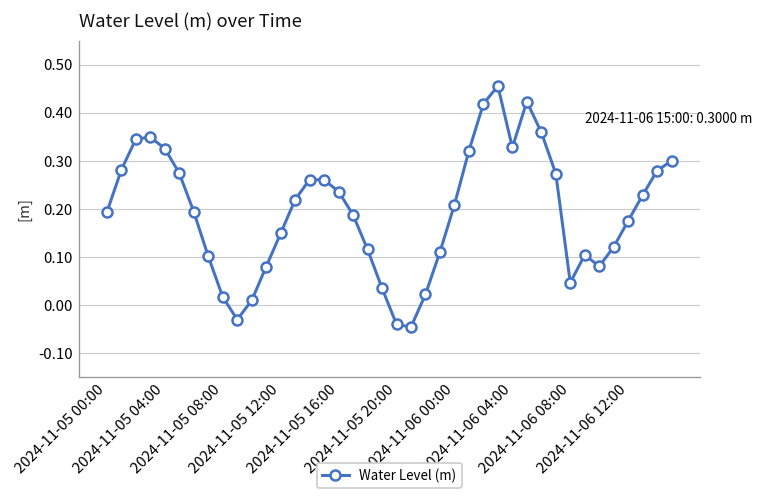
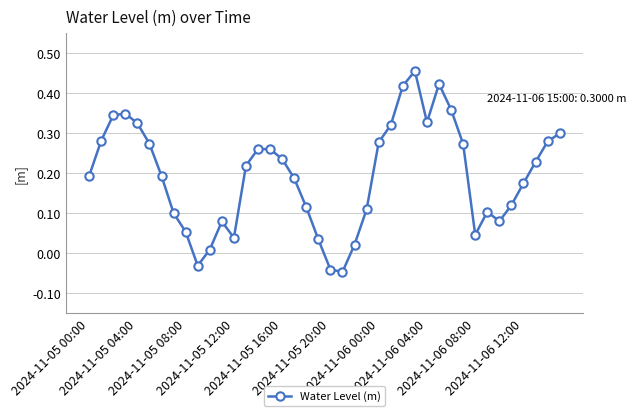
  {
    "2024-11-05 00:00": 0.19,
    "2024-11-05 04:00": 0.33,
-   "2024-11-05 08:00": 0.02,
-   "2024-11-05 12:00": 0.15,
+   "2024-11-05 08:00": 0.05,
+   "2024-11-05 12:00": 0.04,
    "2024-11-05 16:00": 0.24,
    "2024-11-05 20:00": -0.04,
-   "2024-11-06 00:00": 0.21,
+   "2024-11-06 00:00": 0.28,
    "2024-11-06 04:00": 0.33,
    "2024-11-06 08:00": 0.05,
    "2024-11-06 12:00": 0.18
  }
